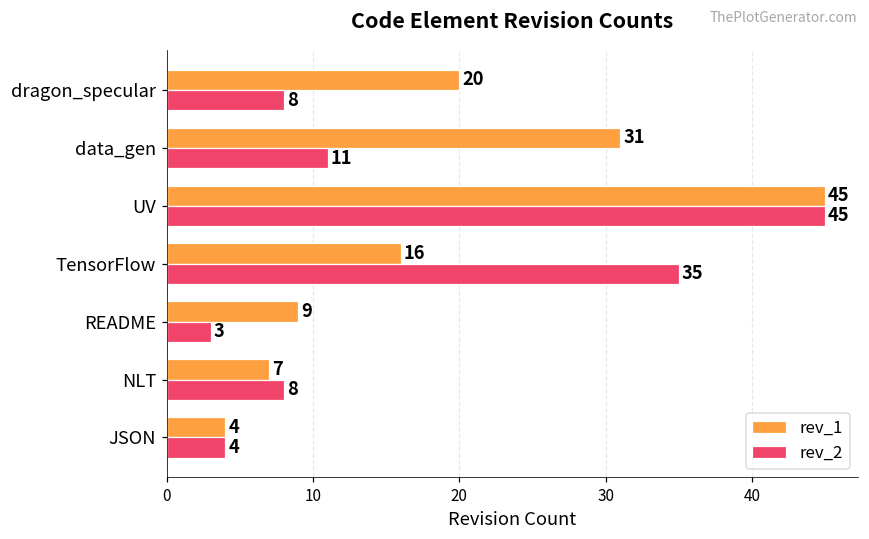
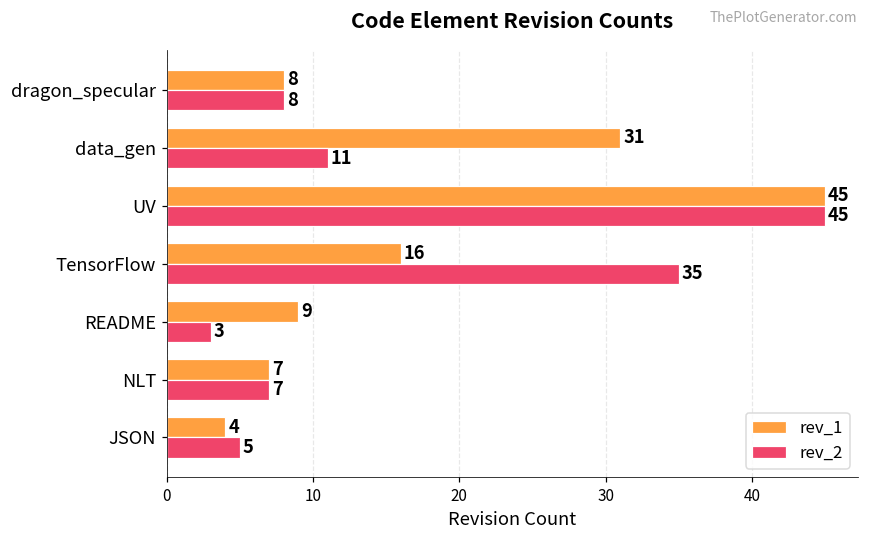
  {
    "rev_1": {
-     "dragon_specular": 20,
+     "dragon_specular": 8,
      "data_gen": 31,
      "UV": 45,
      "TensorFlow": 16,
      "README": 9,
      "NLT": 7,
      "JSON": 4
    },
    "rev_2": {
      "dragon_specular": 8,
      "data_gen": 11,
      "UV": 45,
      "TensorFlow": 35,
      "README": 3,
-     "NLT": 8,
-     "JSON": 4
+     "NLT": 7,
+     "JSON": 5
    }
  }
